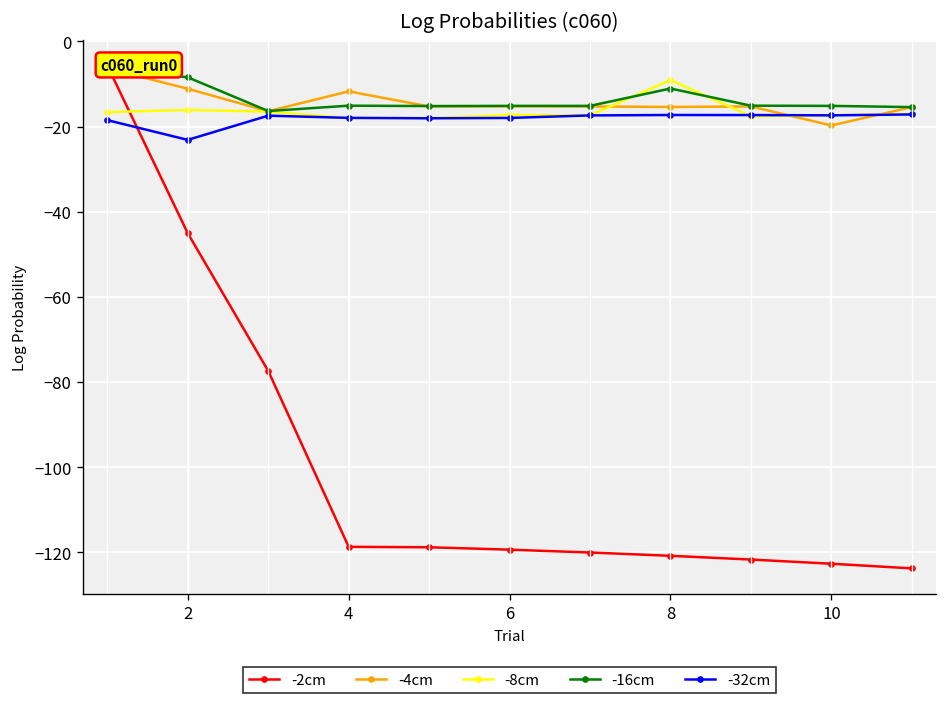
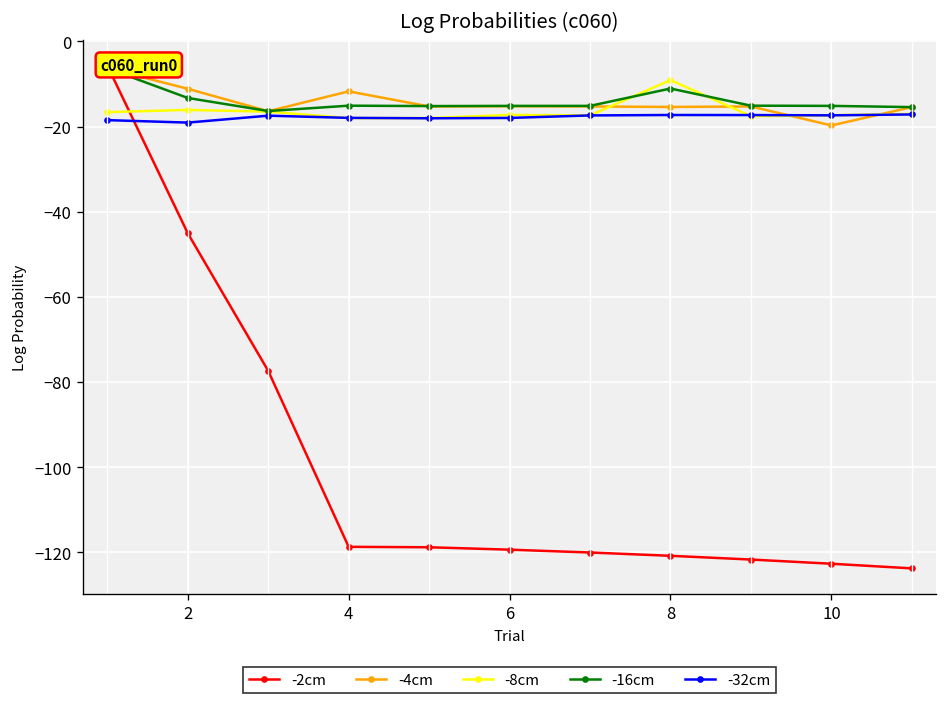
  {
    "-2cm": {
      "2": -45,
      "4": -119,
      "6": -119,
      "8": -121,
      "10": -123
    },
    "-4cm": {
      "2": -11,
      "4": -12,
      "8": -15,
      "10": -20
    },
    "-8cm": {
      "2": -16,
      "8": -9
    },
    "-16cm": {
-     "2": -8,
+     "2": -13,
      "4": -15,
      "8": -11,
      "10": -15
    },
    "-32cm": {
-     "2": -23,
+     "2": -19,
      "8": -17
    }
  }
